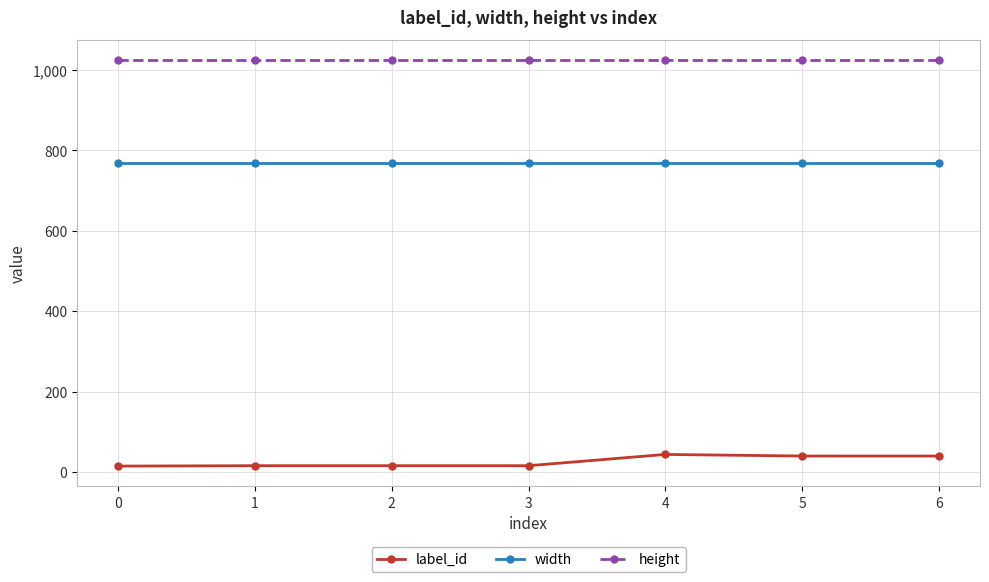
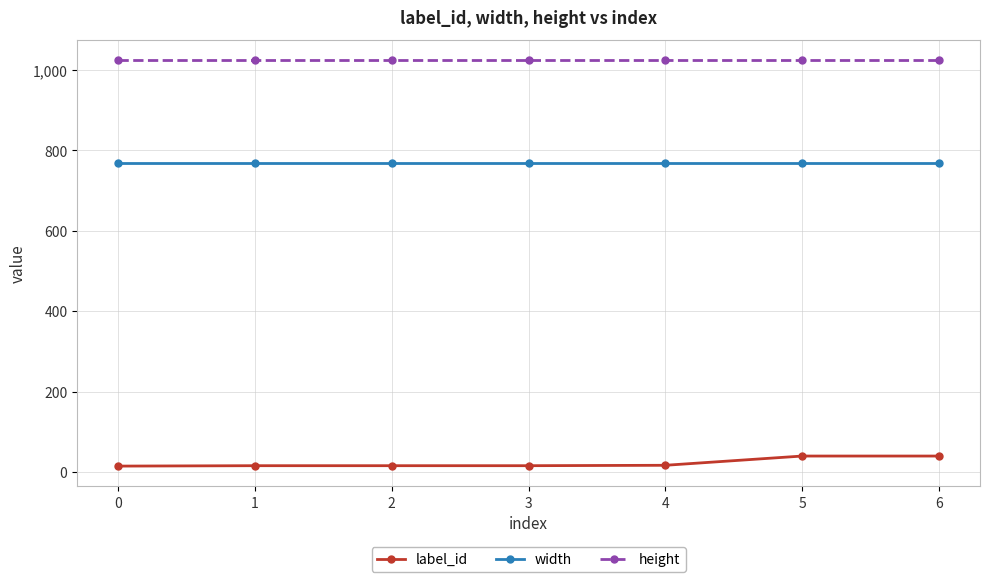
  {
    "label_id": {
      "0": "20",
      "1": "20",
      "2": "20",
      "3": "20",
-     "4": "40",
+     "4": "20",
      "5": "40",
      "6": "40"
    },
    "width": {
      "0": "770",
      "1": "770",
      "2": "770",
      "3": "770",
      "4": "770",
      "5": "770",
      "6": "770"
    },
    "height": {
      "0": "1,020",
      "1": "1,020",
      "2": "1,020",
      "3": "1,020",
      "4": "1,020",
      "5": "1,020",
      "6": "1,020"
    }
  }
